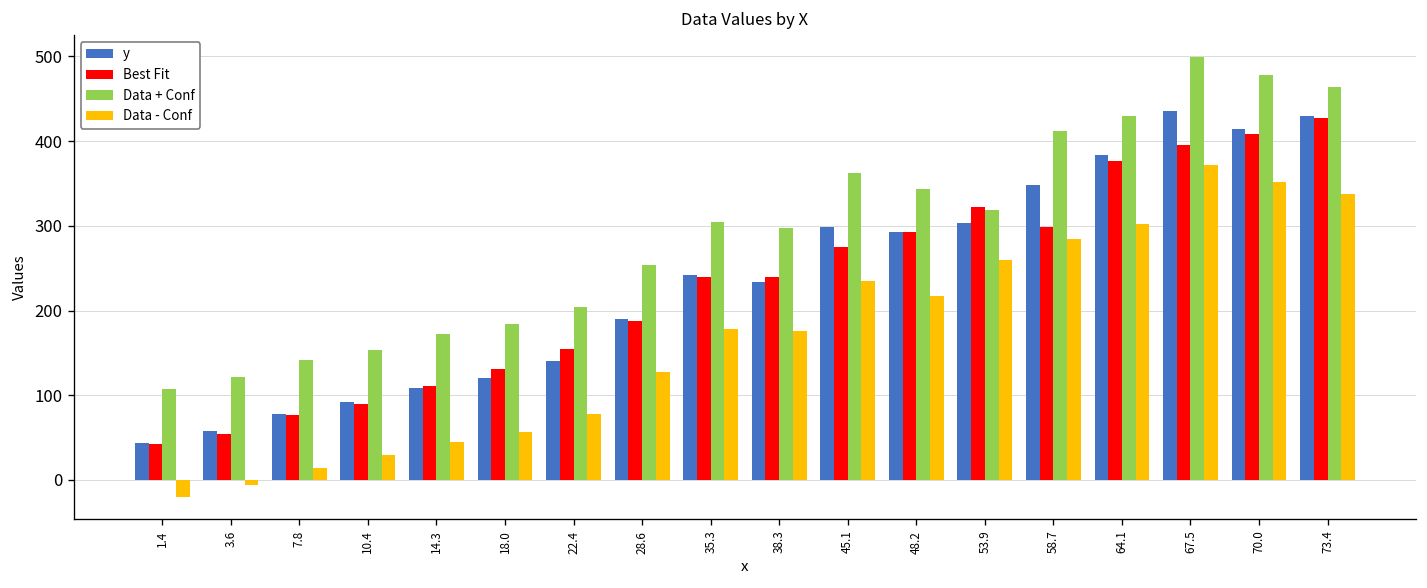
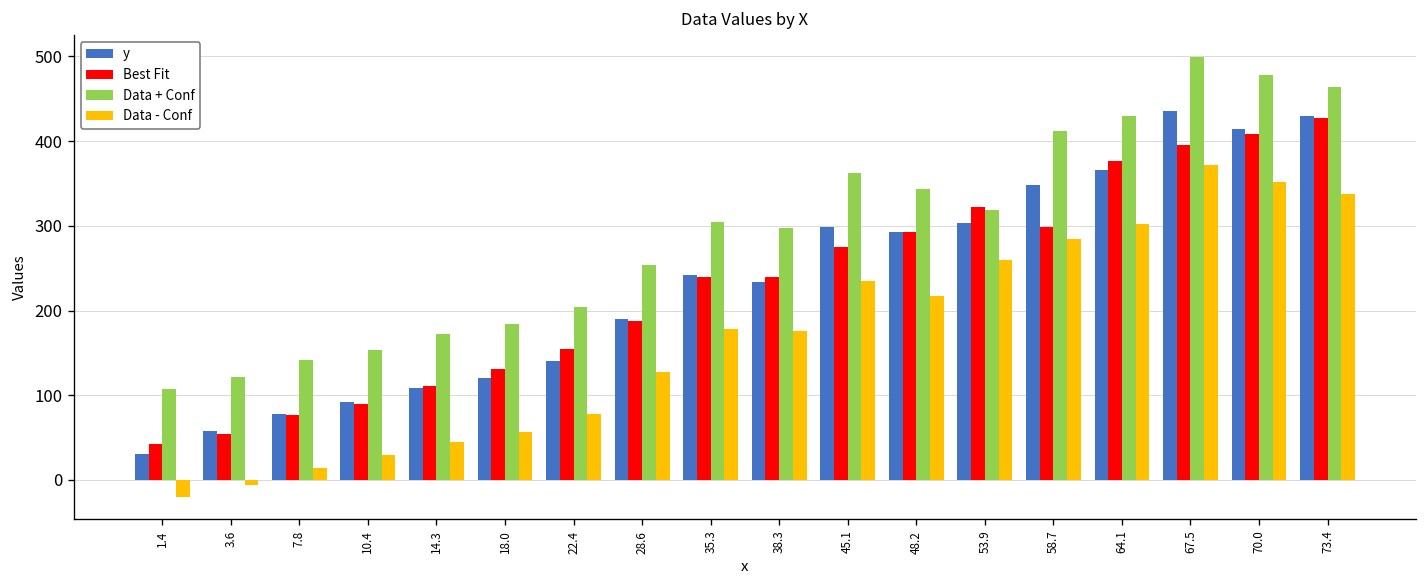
  {
    "y": {
-     "1.4": 40,
+     "1.4": 30,
      "3.6": 60,
      "7.8": 80,
      "10.4": 90,
      "14.3": 110,
      "18.0": 120,
      "22.4": 140,
      "28.6": 190,
      "35.3": 240,
      "38.3": 230,
      "45.1": 300,
      "48.2": 290,
      "53.9": 300,
      "58.7": 350,
-     "64.1": 380,
+     "64.1": 370,
      "67.5": 440,
      "70.0": 410,
      "73.4": 430
    },
    "Best Fit": {
      "1.4": 40,
      "3.6": 50,
      "7.8": 80,
      "10.4": 90,
      "14.3": 110,
      "18.0": 130,
      "22.4": 150,
      "28.6": 190,
      "35.3": 240,
      "38.3": 240,
      "45.1": 280,
      "48.2": 290,
      "53.9": 320,
      "58.7": 300,
      "64.1": 380,
      "67.5": 400,
      "70.0": 410,
      "73.4": 430
    },
    "Data + Conf": {
      "1.4": 110,
      "3.6": 120,
      "7.8": 140,
      "10.4": 150,
      "14.3": 170,
      "18.0": 180,
      "22.4": 200,
      "28.6": 250,
      "35.3": 310,
      "38.3": 300,
      "45.1": 360,
      "48.2": 340,
      "53.9": 320,
      "58.7": 410,
      "64.1": 430,
      "67.5": 500,
      "70.0": 480,
      "73.4": 460
    },
    "Data - Conf": {
      "1.4": -20,
      "3.6": -10,
      "7.8": 10,
      "10.4": 30,
      "14.3": 50,
      "18.0": 60,
      "22.4": 80,
      "28.6": 130,
      "35.3": 180,
      "38.3": 180,
      "45.1": 240,
      "48.2": 220,
      "53.9": 260,
      "58.7": 280,
      "64.1": 300,
      "67.5": 370,
      "70.0": 350,
      "73.4": 340
    }
  }
